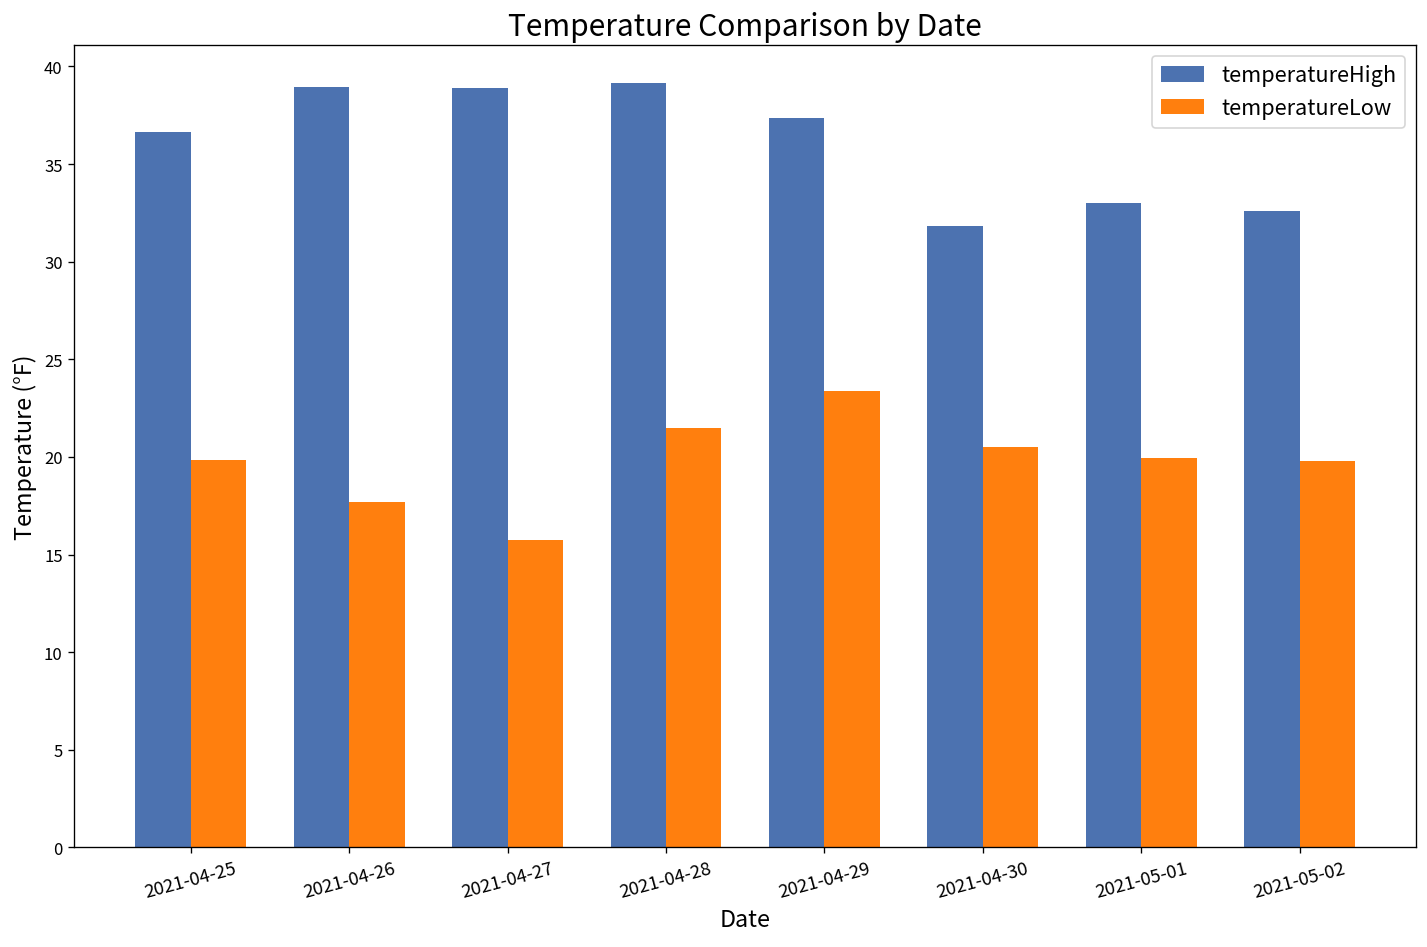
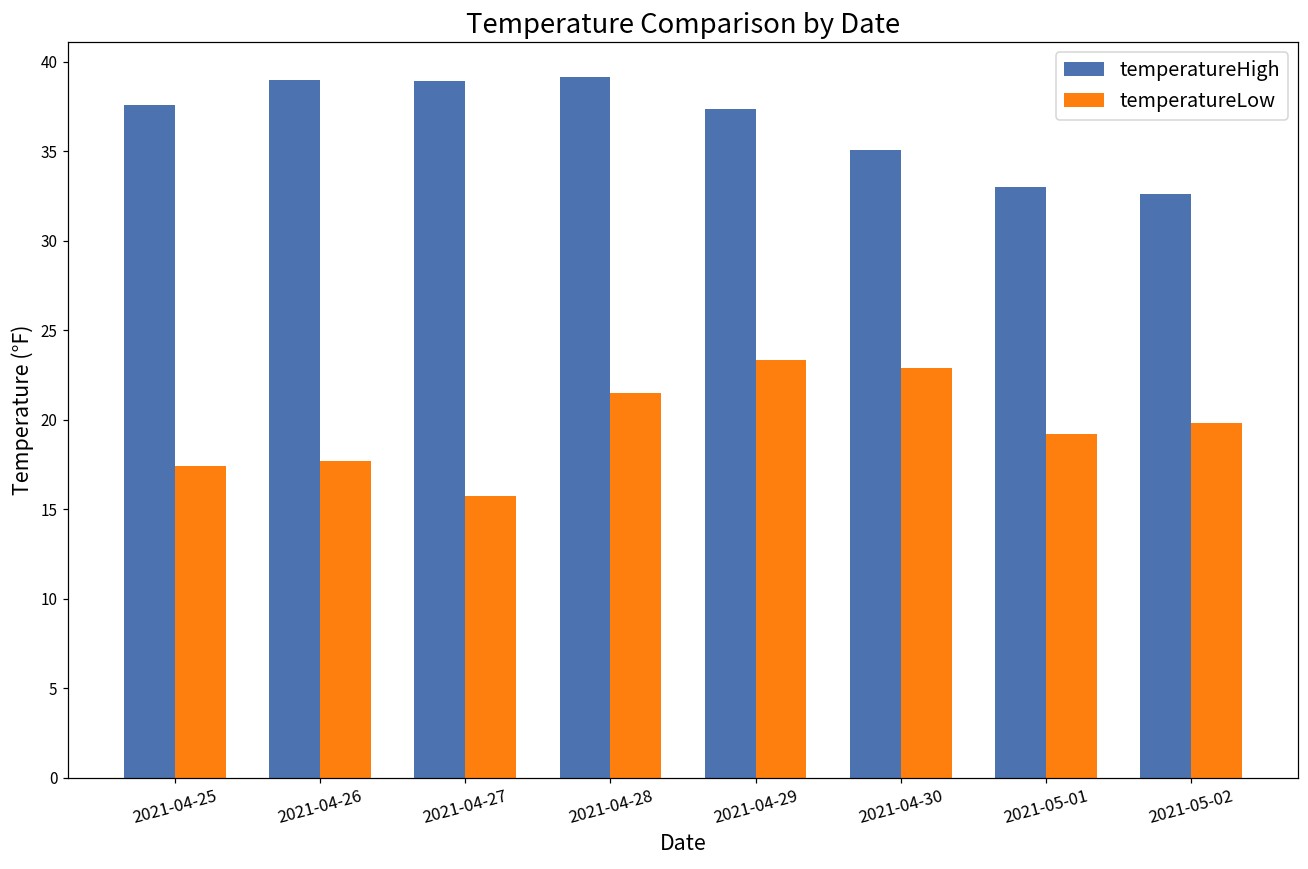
  {
    "temperatureHigh": {
-     "2021-04-25": 36.6,
+     "2021-04-25": 37.6,
      "2021-04-26": 39.0,
      "2021-04-27": 38.9,
      "2021-04-28": 39.1,
      "2021-04-29": 37.4,
-     "2021-04-30": 31.8,
+     "2021-04-30": 35.1,
      "2021-05-01": 33.0,
      "2021-05-02": 32.6
    },
    "temperatureLow": {
-     "2021-04-25": 19.9,
+     "2021-04-25": 17.4,
      "2021-04-26": 17.7,
      "2021-04-27": 15.7,
      "2021-04-28": 21.5,
      "2021-04-29": 23.4,
-     "2021-04-30": 20.5,
-     "2021-05-01": 19.9,
+     "2021-04-30": 22.9,
+     "2021-05-01": 19.2,
      "2021-05-02": 19.8
    }
  }
